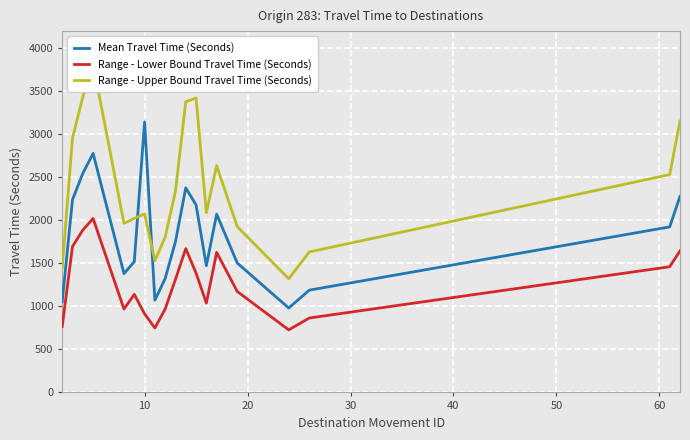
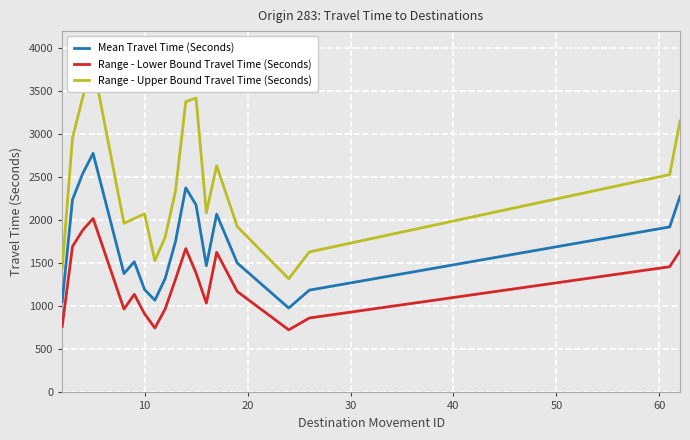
  {
    "Mean Travel Time (Seconds)": {
-     "10": 3100
+     "10": 1200
    },
    "Range - Lower Bound Travel Time (Seconds)": {
      "10": 900
    },
    "Range - Upper Bound Travel Time (Seconds)": {
      "10": 2100
    }
  }
